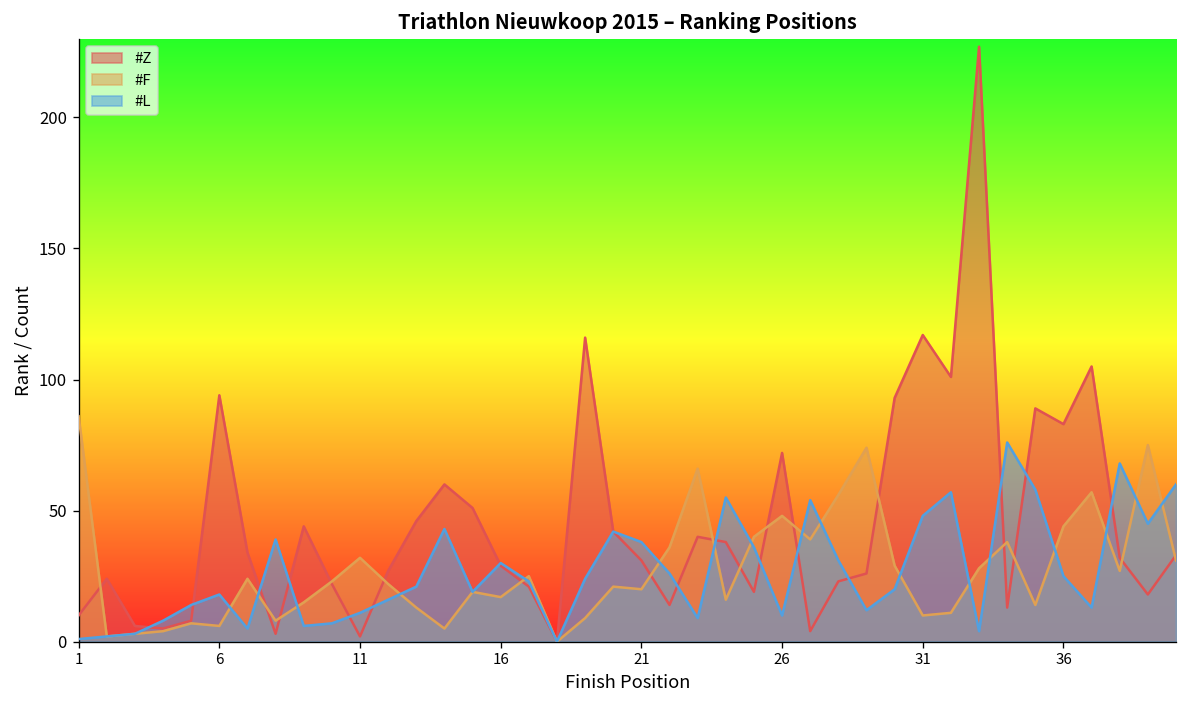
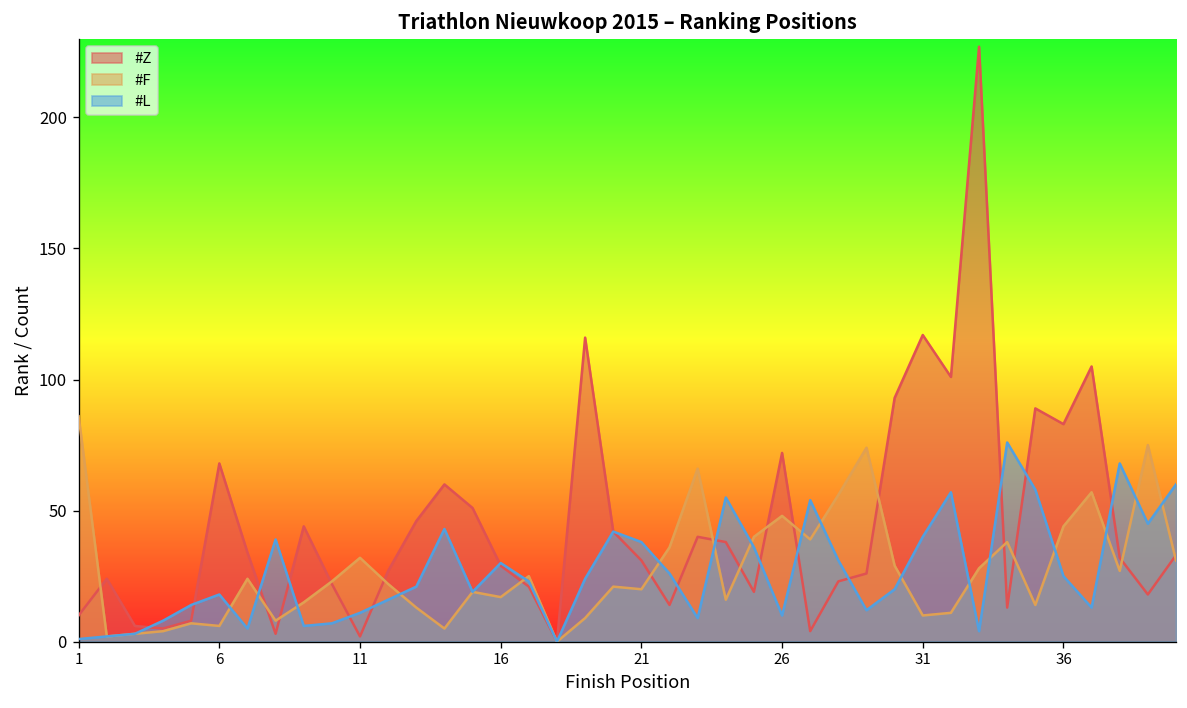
  {
    "#Z": {
      "1": 10,
-     "6": 94,
+     "6": 68,
      "11": 2,
      "21": 31,
      "26": 72,
      "31": 117,
      "36": 83
    },
    "#F": {
      "1": 86,
      "6": 6,
      "11": 32,
      "16": 17,
      "21": 20,
      "26": 48,
      "31": 10,
      "36": 44
    },
    "#L": {
      "1": 1,
      "6": 18,
      "11": 11,
      "21": 38,
      "26": 10,
-     "31": 48,
+     "31": 40,
      "36": 25
    }
  }
